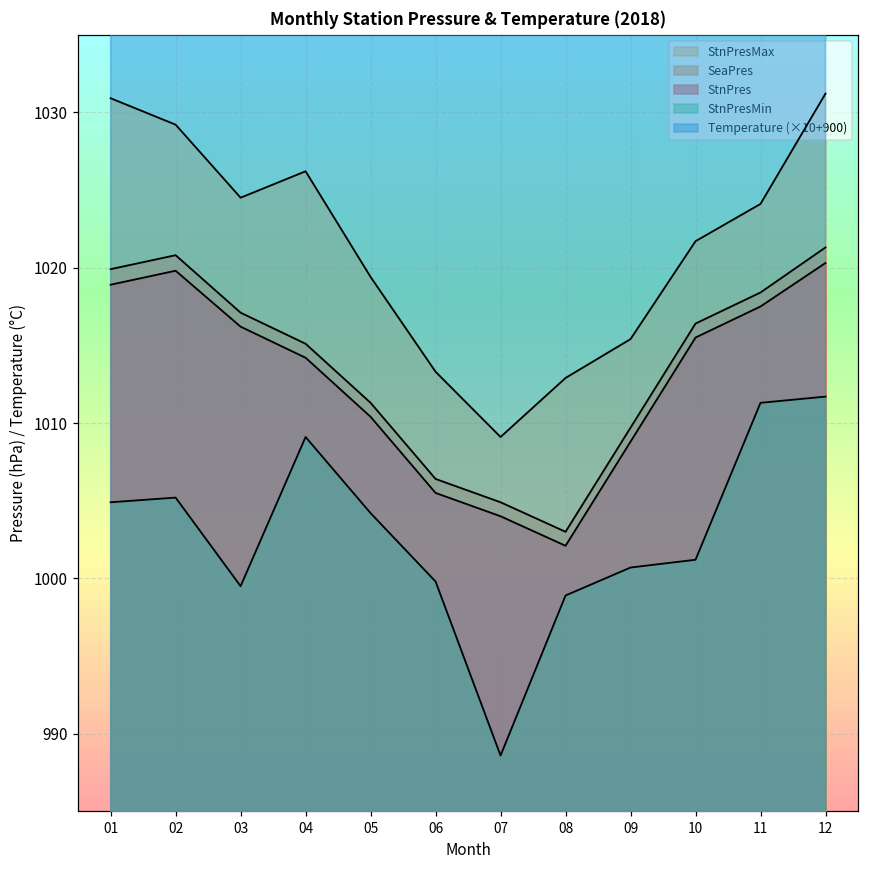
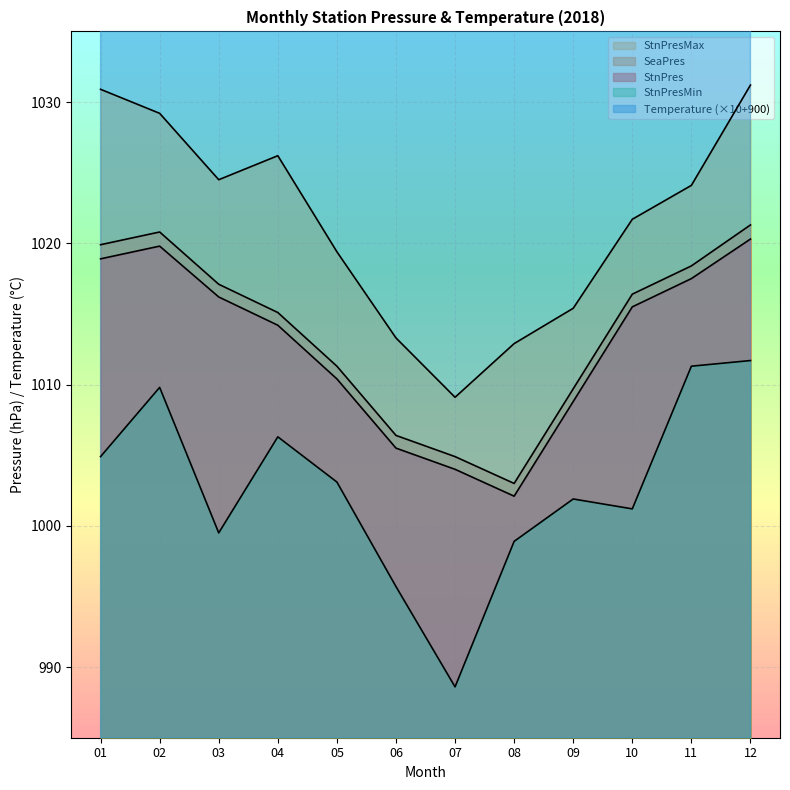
  {
    "StnPresMin": {
      "01": 1004.9,
-     "02": 1005.2,
+     "02": 1009.8,
      "03": 999.5,
-     "04": 1009.1,
-     "05": 1004.2,
-     "06": 999.8,
+     "04": 1006.3,
+     "05": 1003.1,
+     "06": 995.7,
      "07": 988.6,
      "08": 998.9,
-     "09": 1000.7,
+     "09": 1001.9,
      "10": 1001.2,
      "11": 1011.3,
      "12": 1011.7
    }
  }
